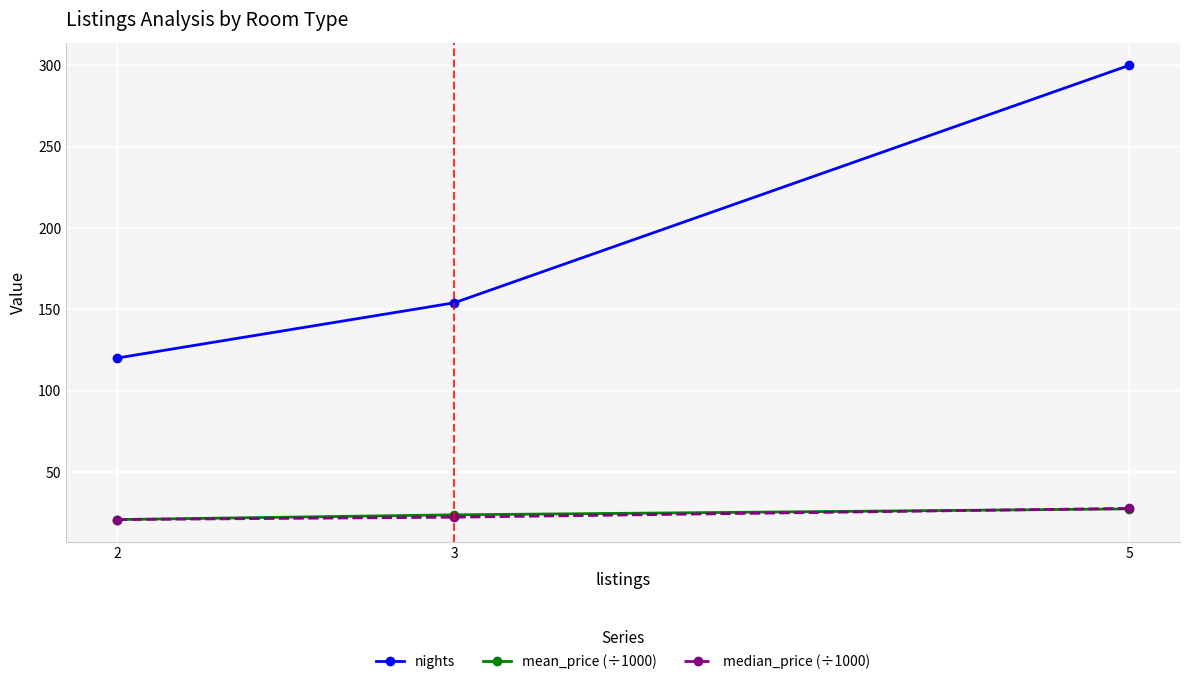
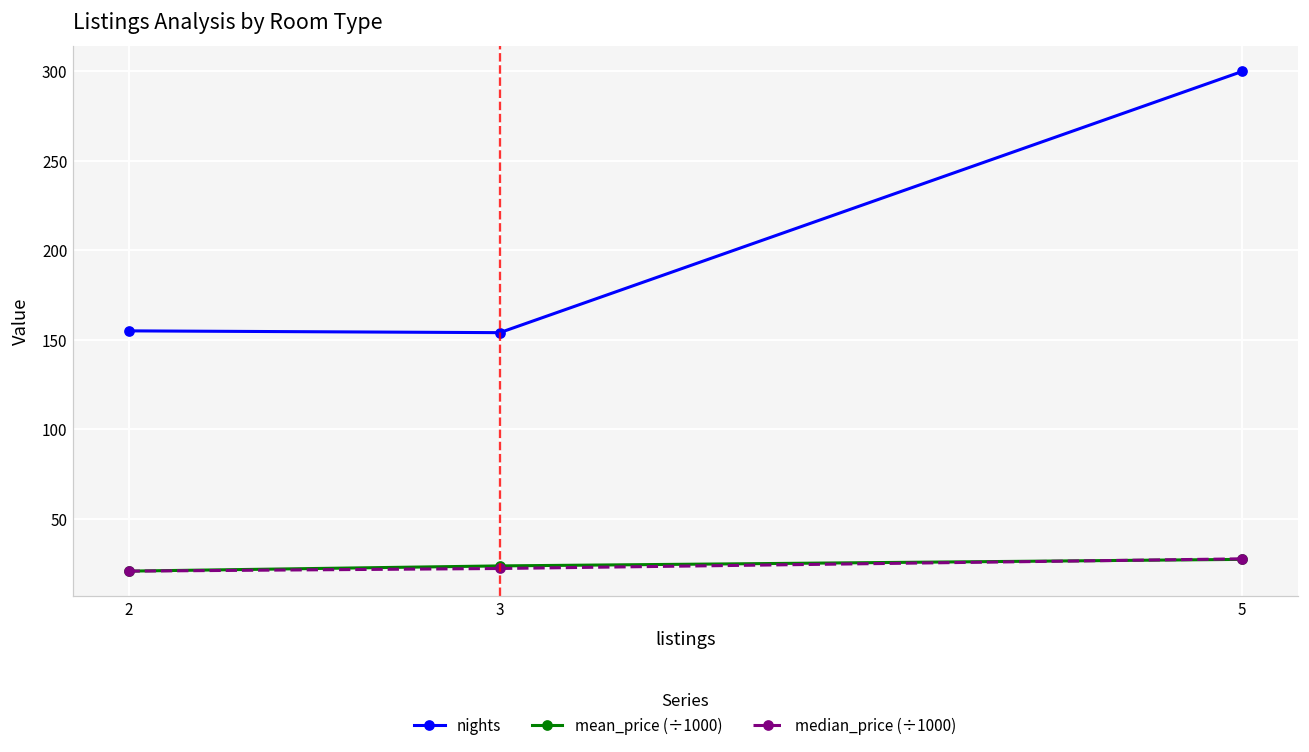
  {
    "nights": {
-     "2": 120,
+     "2": 155,
      "3": 154,
      "5": 300
    }
  }
